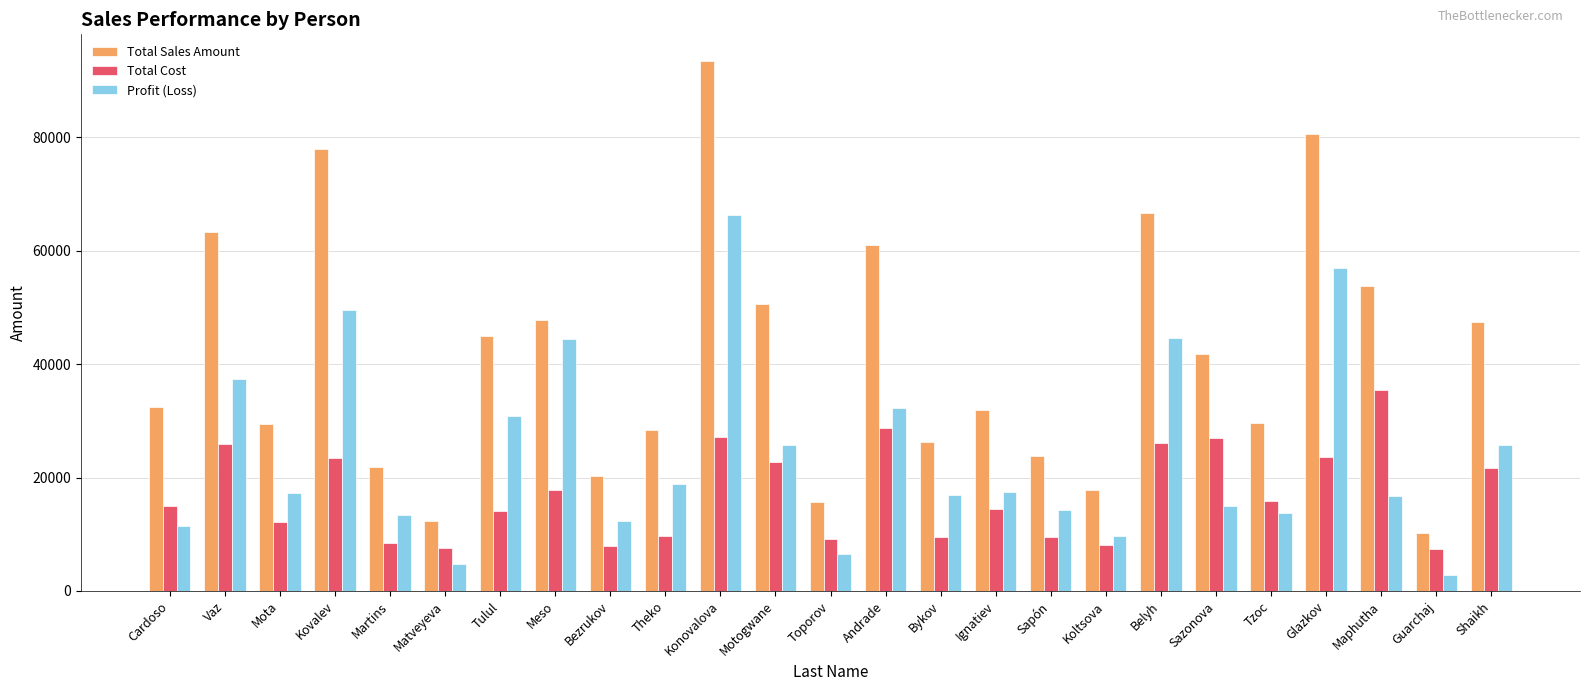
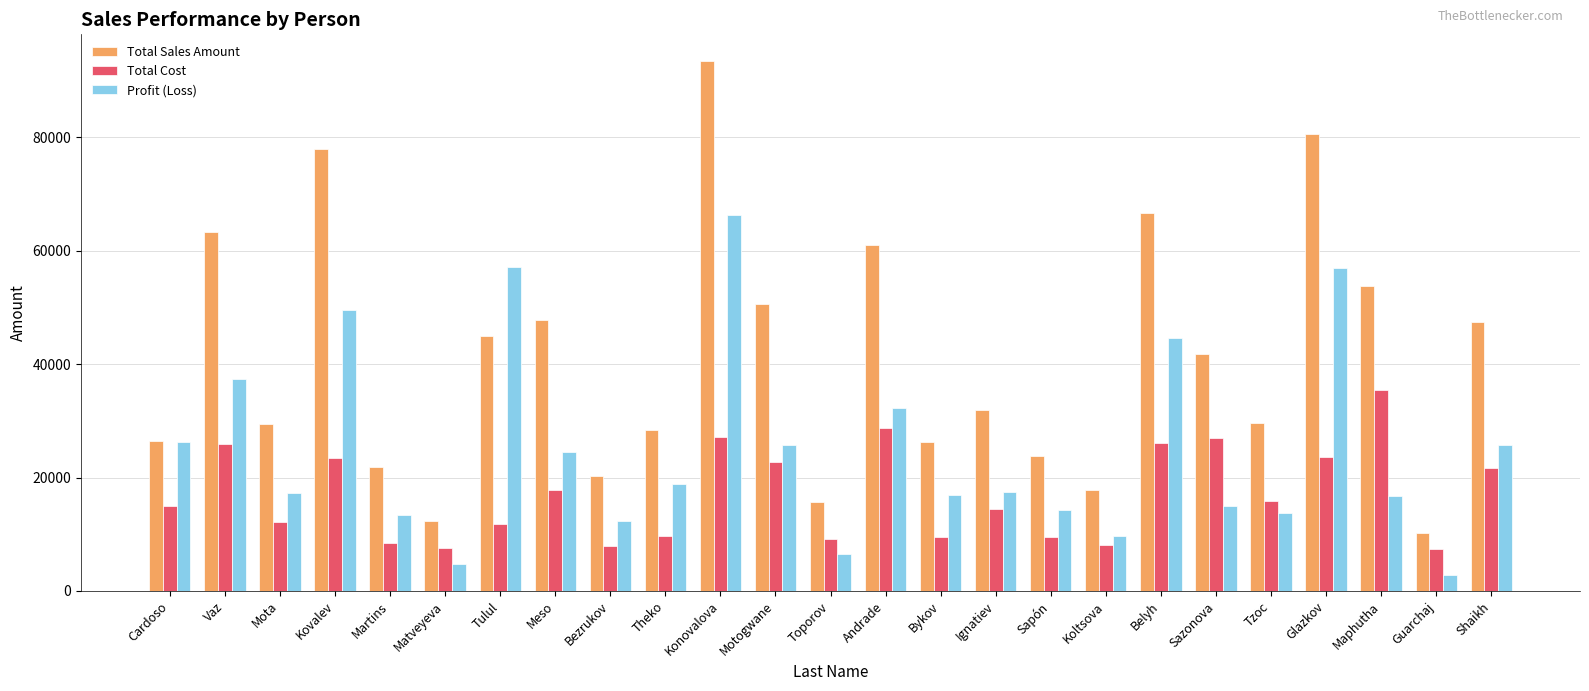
  {
    "Total Sales Amount": {
-     "Cardoso": 33000,
+     "Cardoso": 26000,
      "Vaz": 63000,
      "Mota": 29000,
      "Kovalev": 78000,
      "Martins": 22000,
      "Matveyeva": 12000,
      "Tulul": 45000,
      "Meso": 48000,
      "Bezrukov": 20000,
      "Theko": 28000,
      "Konovalova": 93000,
      "Motogwane": 51000,
      "Toporov": 16000,
      "Andrade": 61000,
      "Bykov": 26000,
      "Ignatiev": 32000,
      "Sapón": 24000,
      "Koltsova": 18000,
      "Belyh": 67000,
      "Sazonova": 42000,
      "Tzoc": 30000,
      "Glazkov": 81000,
      "Maphutha": 54000,
      "Guarchaj": 10000,
      "Shaikh": 47000
    },
    "Total Cost": {
      "Cardoso": 15000,
      "Vaz": 26000,
      "Mota": 12000,
      "Kovalev": 23000,
      "Martins": 8000,
      "Matveyeva": 8000,
-     "Tulul": 14000,
+     "Tulul": 12000,
      "Meso": 18000,
      "Bezrukov": 8000,
      "Theko": 10000,
      "Konovalova": 27000,
      "Motogwane": 23000,
      "Toporov": 9000,
      "Andrade": 29000,
      "Bykov": 9000,
      "Ignatiev": 15000,
      "Sapón": 10000,
      "Koltsova": 8000,
      "Belyh": 26000,
      "Sazonova": 27000,
      "Tzoc": 16000,
      "Glazkov": 24000,
      "Maphutha": 36000,
      "Guarchaj": 7000,
      "Shaikh": 22000
    },
    "Profit (Loss)": {
-     "Cardoso": 11000,
+     "Cardoso": 26000,
      "Vaz": 37000,
      "Mota": 17000,
      "Kovalev": 50000,
      "Martins": 13000,
      "Matveyeva": 5000,
-     "Tulul": 31000,
-     "Meso": 44000,
+     "Tulul": 57000,
+     "Meso": 25000,
      "Bezrukov": 12000,
      "Theko": 19000,
      "Konovalova": 66000,
      "Motogwane": 26000,
      "Toporov": 7000,
      "Andrade": 32000,
      "Bykov": 17000,
      "Ignatiev": 17000,
      "Sapón": 14000,
      "Koltsova": 10000,
      "Belyh": 45000,
      "Sazonova": 15000,
      "Tzoc": 14000,
      "Glazkov": 57000,
      "Maphutha": 17000,
      "Guarchaj": 3000,
      "Shaikh": 26000
    }
  }
